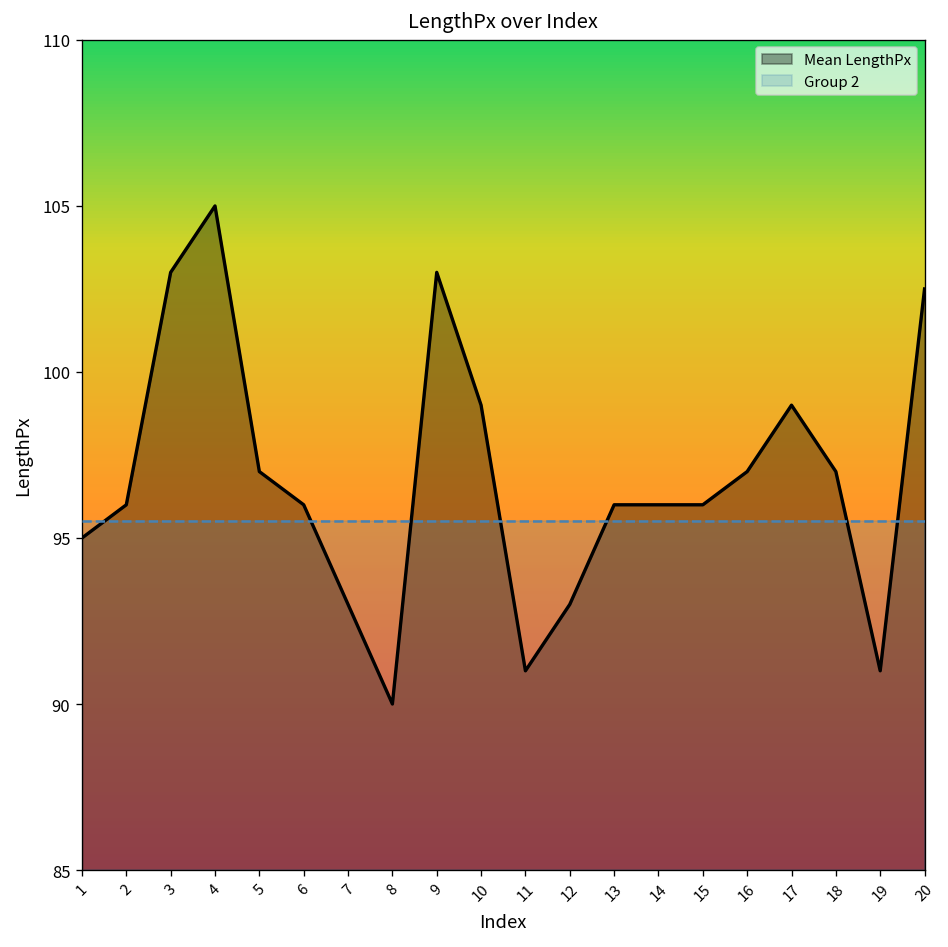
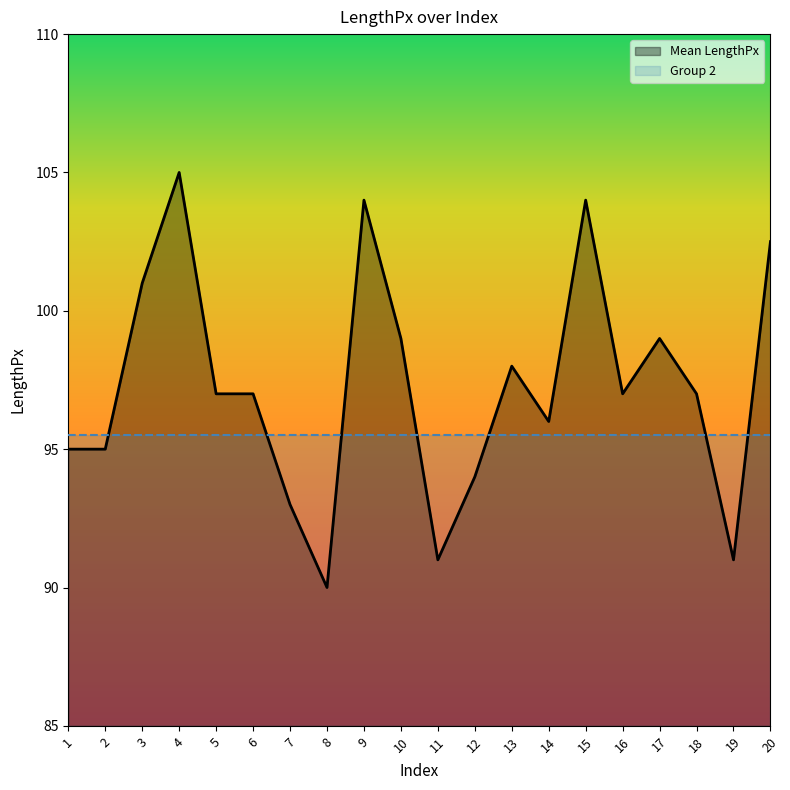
  {
    "Mean LengthPx": {
      "1": 95,
-     "2": 96,
-     "3": 103,
+     "2": 95,
+     "3": 101,
      "4": 105,
      "5": 97,
-     "6": 96,
+     "6": 97,
      "7": 93,
      "8": 90,
-     "9": 103,
+     "9": 104,
      "10": 99,
      "11": 91,
-     "12": 93,
-     "13": 96,
+     "12": 94,
+     "13": 98,
      "14": 96,
-     "15": 96,
+     "15": 104,
      "16": 97,
      "17": 99,
      "18": 97,
      "19": 91,
      "20": 102.5
    },
    "Group 2": {
      "1": 95.5,
      "2": 95.5,
      "3": 95.5,
      "4": 95.5,
      "5": 95.5,
      "6": 95.5,
      "7": 95.5,
      "8": 95.5,
      "9": 95.5,
      "10": 95.5,
      "11": 95.5,
      "12": 95.5,
      "13": 95.5,
      "14": 95.5,
      "15": 95.5,
      "16": 95.5,
      "17": 95.5,
      "18": 95.5,
      "19": 95.5,
      "20": 95.5
    }
  }
